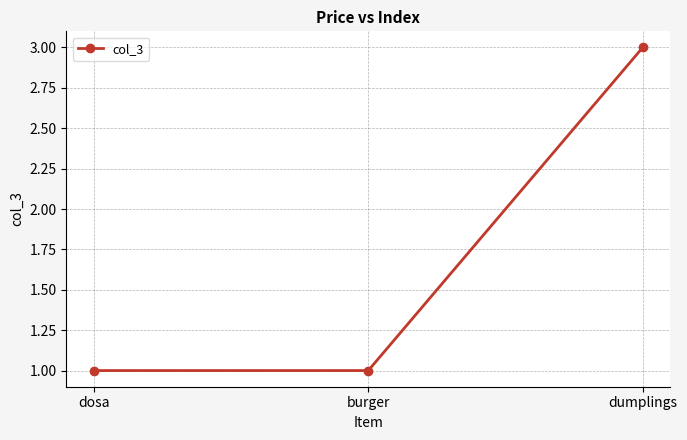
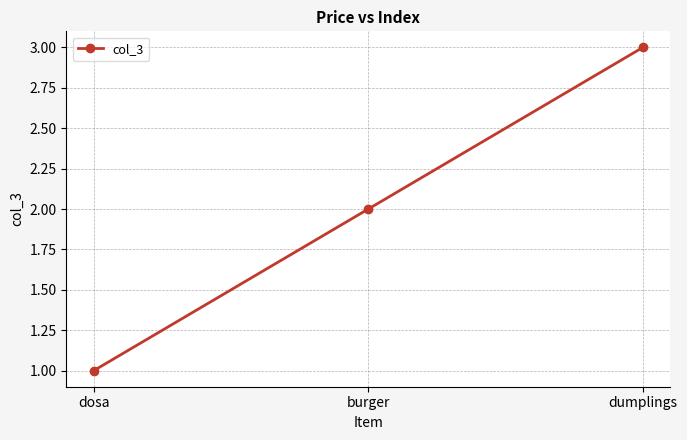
  {
    "dosa": 1,
-   "burger": 1,
+   "burger": 2,
    "dumplings": 3
  }
